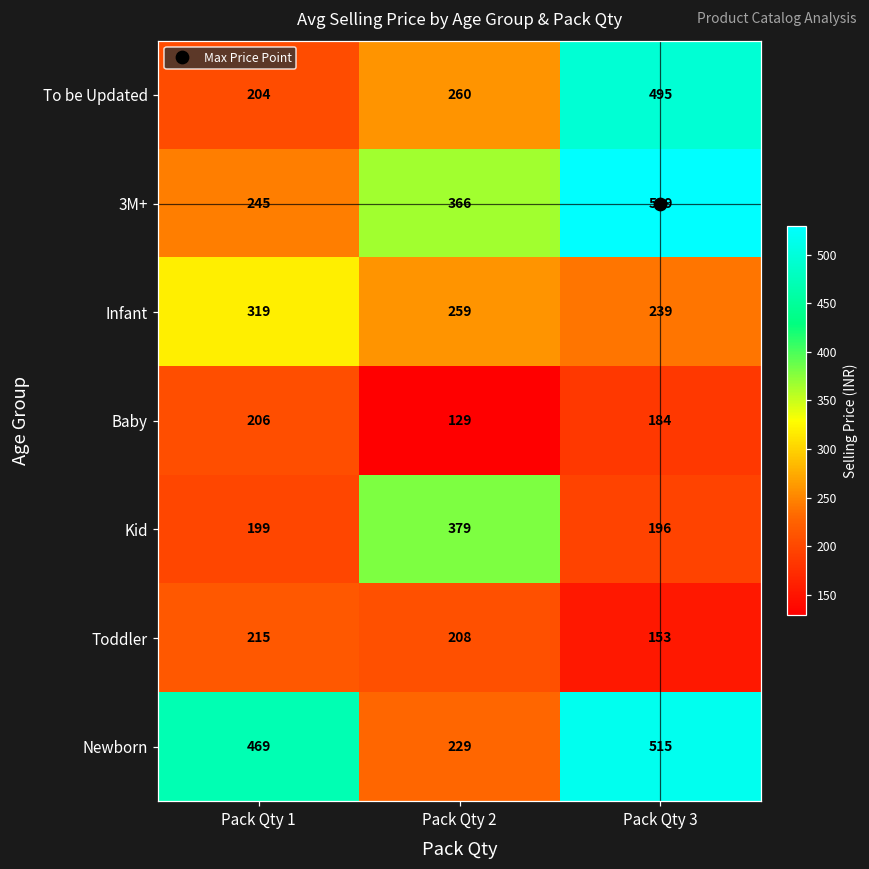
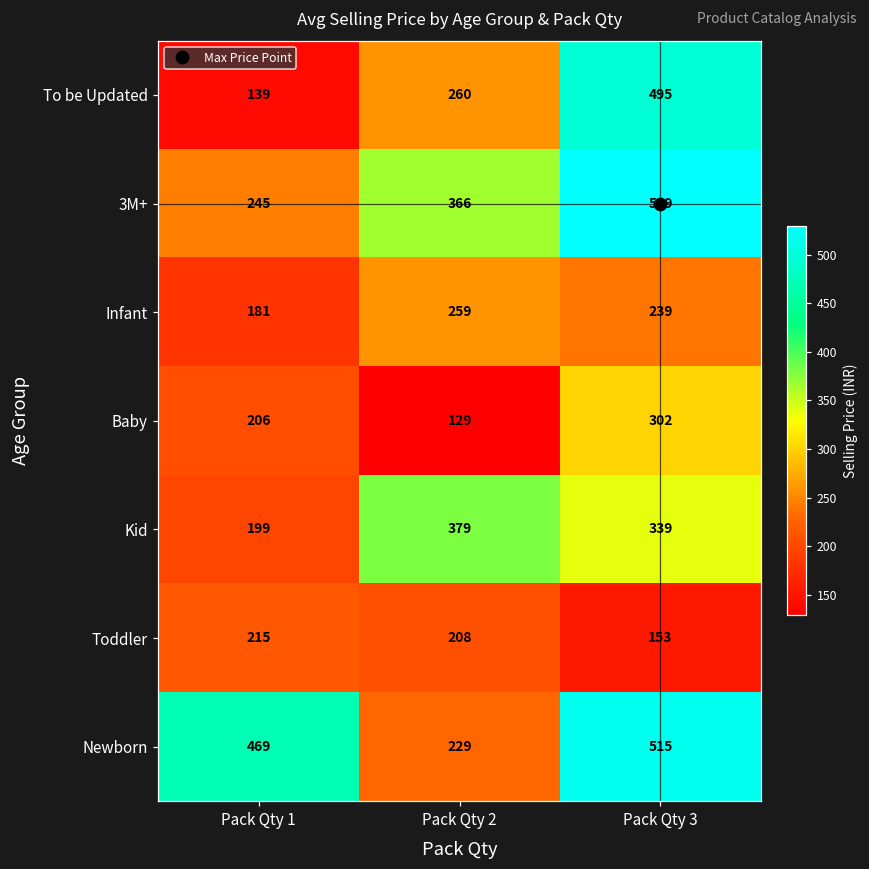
  {
    "To be Updated": {
-     "Pack Qty 1": 204,
+     "Pack Qty 1": 139,
      "Pack Qty 2": 260,
      "Pack Qty 3": 495
    },
    "3M+": {
      "Pack Qty 1": 245,
      "Pack Qty 2": 366
    },
    "Infant": {
-     "Pack Qty 1": 319,
+     "Pack Qty 1": 181,
      "Pack Qty 2": 259,
      "Pack Qty 3": 239
    },
    "Baby": {
      "Pack Qty 1": 206,
      "Pack Qty 2": 129,
-     "Pack Qty 3": 184
+     "Pack Qty 3": 302
    },
    "Kid": {
      "Pack Qty 1": 199,
      "Pack Qty 2": 379,
-     "Pack Qty 3": 196
+     "Pack Qty 3": 339
    },
    "Toddler": {
      "Pack Qty 1": 215,
      "Pack Qty 2": 208,
      "Pack Qty 3": 153
    },
    "Newborn": {
      "Pack Qty 1": 469,
      "Pack Qty 2": 229,
      "Pack Qty 3": 515
    }
  }
